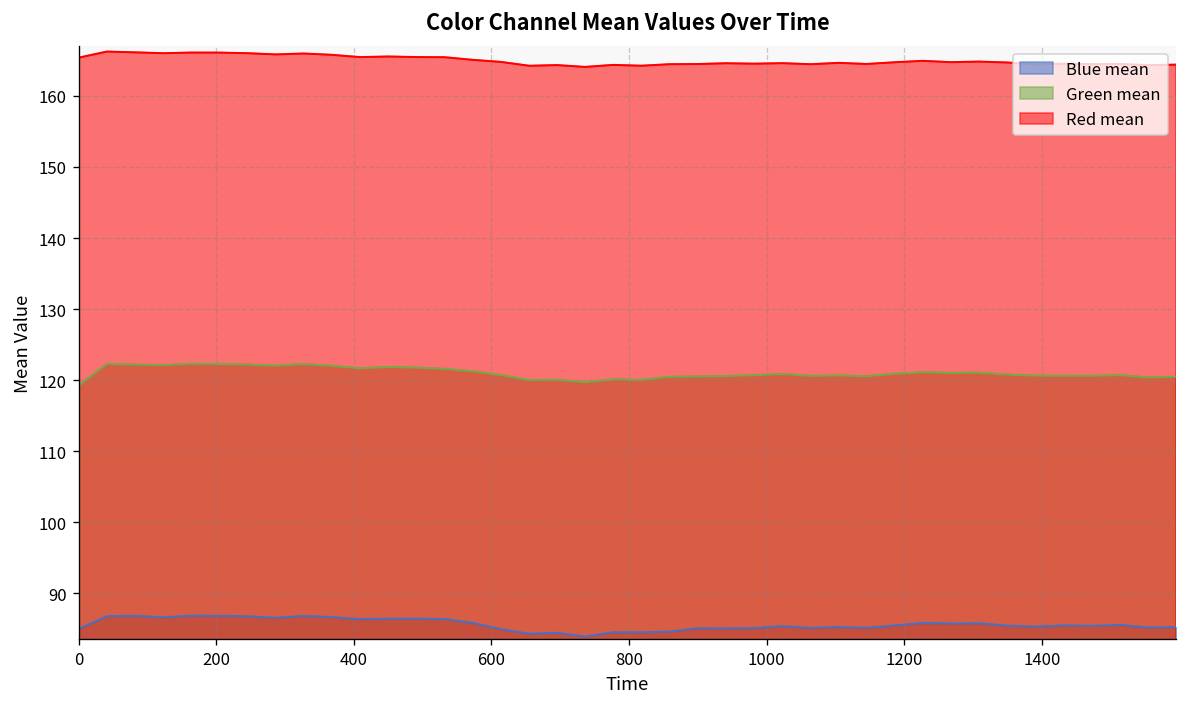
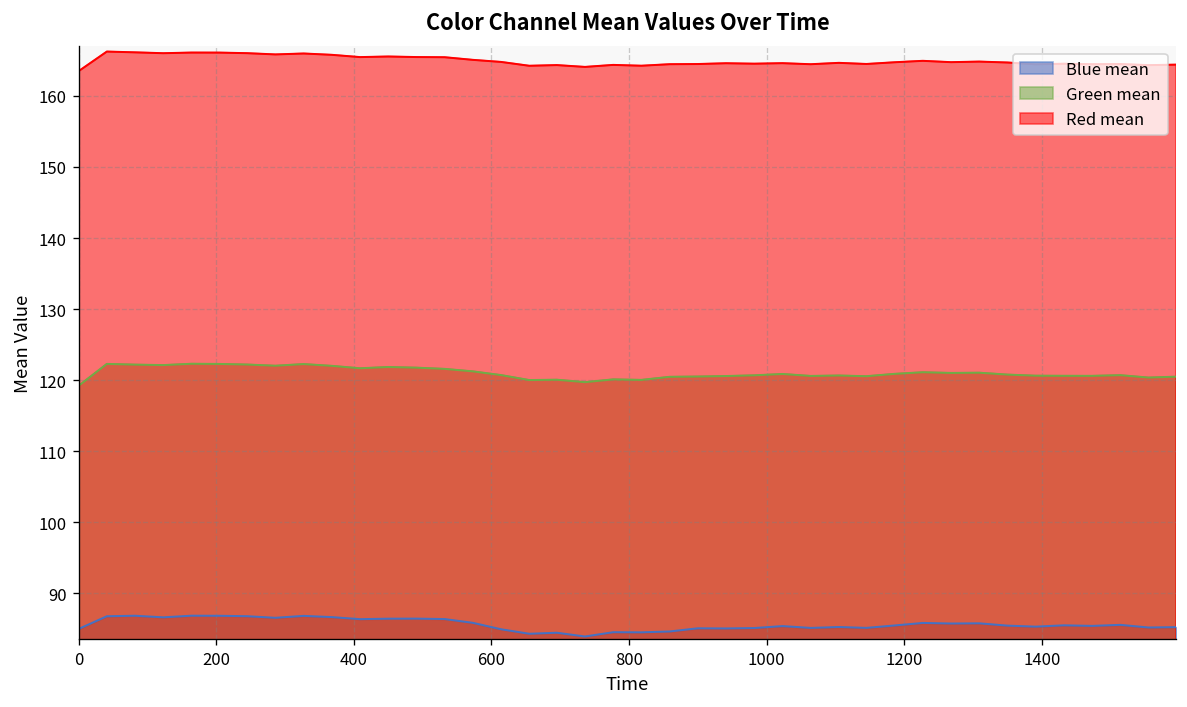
  {
    "Blue mean": {
      "0": 85
    },
    "Green mean": {
      "0": 119
    },
    "Red mean": {
-     "0": 165
+     "0": 163
    }
  }
